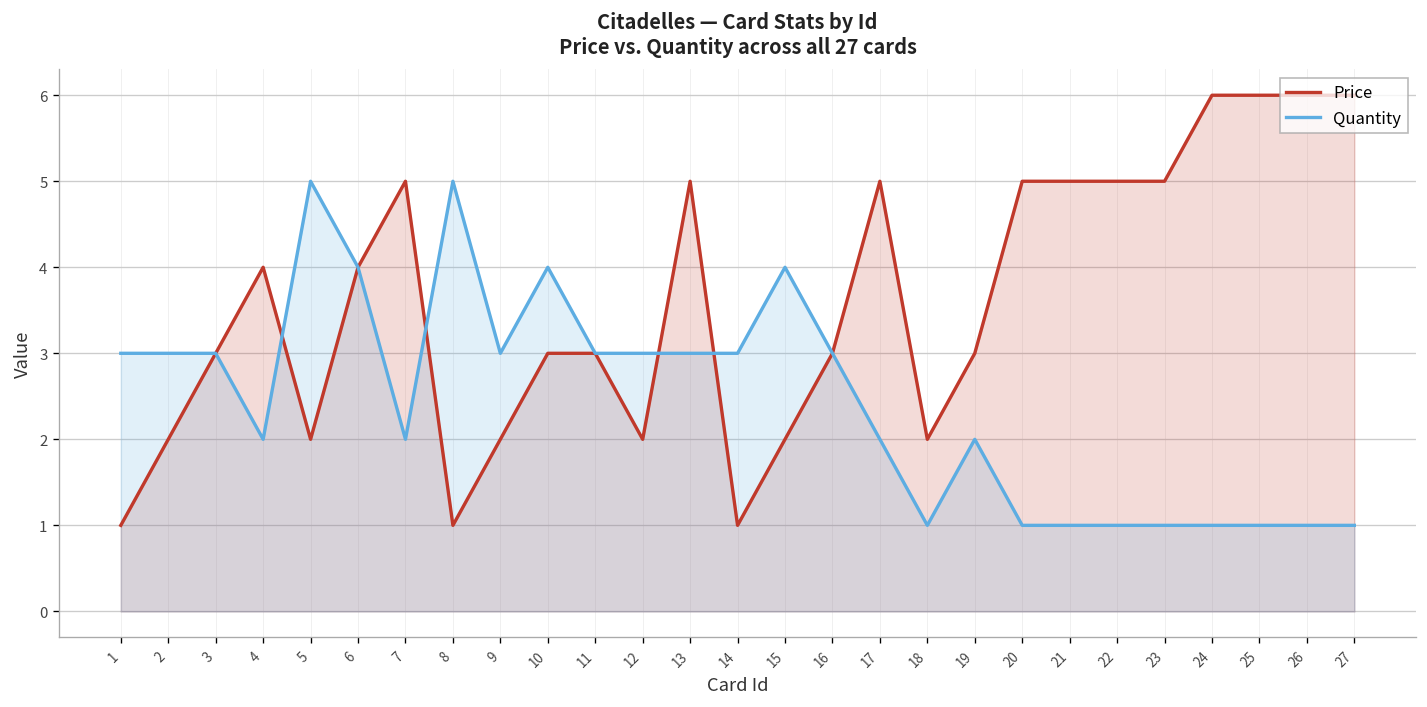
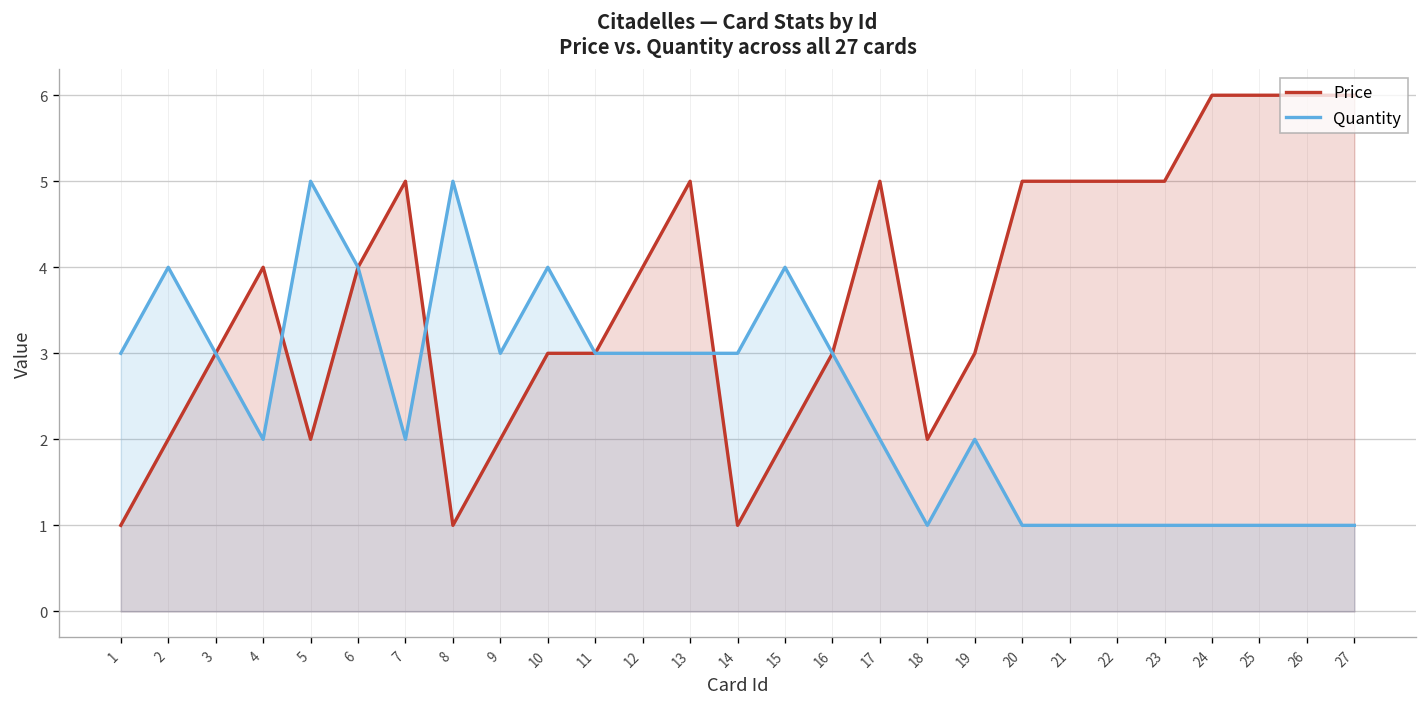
  {
    "Price": {
      "1": 1,
      "2": 2,
      "4": 4,
      "5": 2,
      "7": 5,
      "8": 1,
      "9": 2,
      "10": 3,
-     "12": 2,
+     "12": 4,
      "13": 5,
      "14": 1,
      "15": 2,
      "17": 5,
      "18": 2,
      "19": 3,
      "20": 5,
      "21": 5,
      "22": 5,
      "23": 5,
      "24": 6,
      "25": 6
    },
    "Quantity": {
      "1": 3,
-     "2": 3,
+     "2": 4,
      "4": 2,
      "5": 5,
      "7": 2,
      "8": 5,
      "9": 3,
      "10": 4,
      "12": 3,
      "13": 3,
      "14": 3,
      "15": 4,
      "17": 2,
      "18": 1,
      "19": 2,
      "20": 1,
      "21": 1,
      "22": 1,
      "23": 1,
      "24": 1,
      "25": 1,
      "26": 1,
      "27": 1
    }
  }
